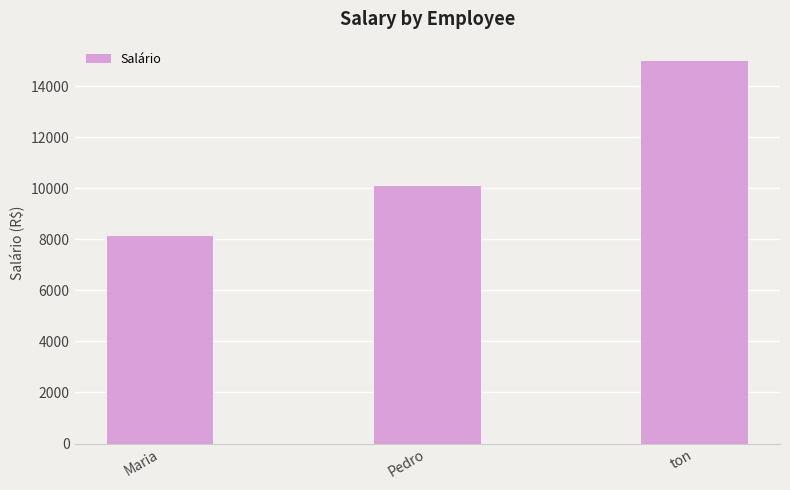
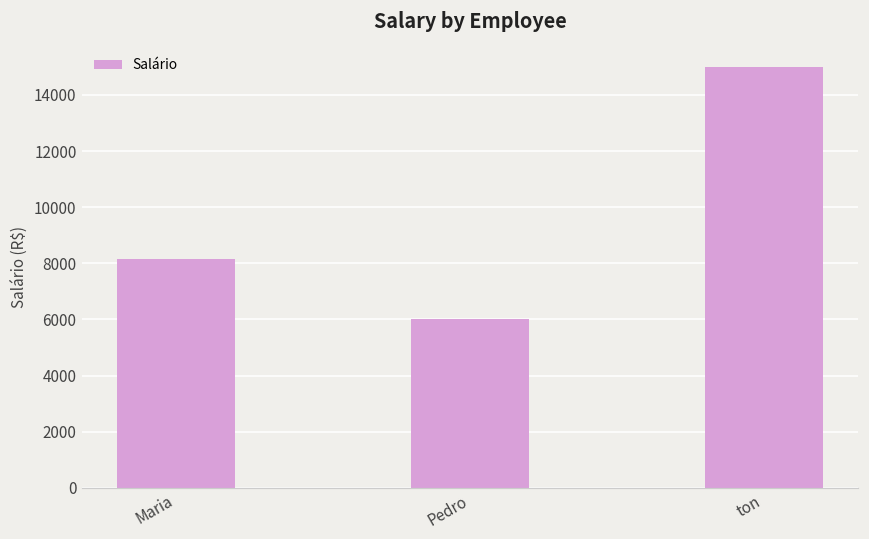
  {
    "Maria": 8100,
-   "Pedro": 10100,
+   "Pedro": 6000,
    "ton": 15000
  }
